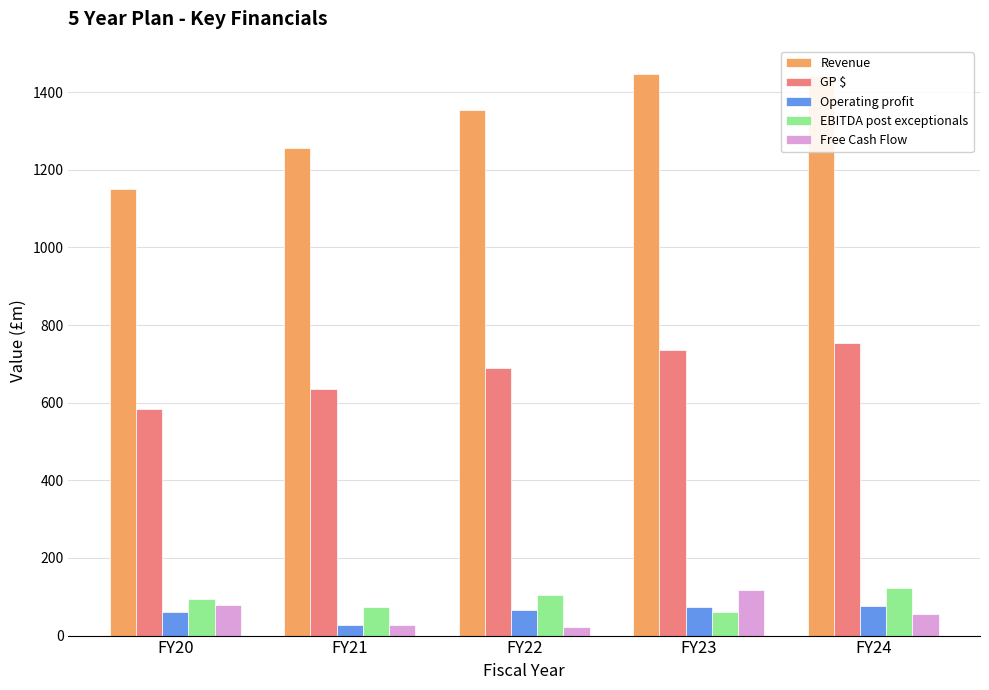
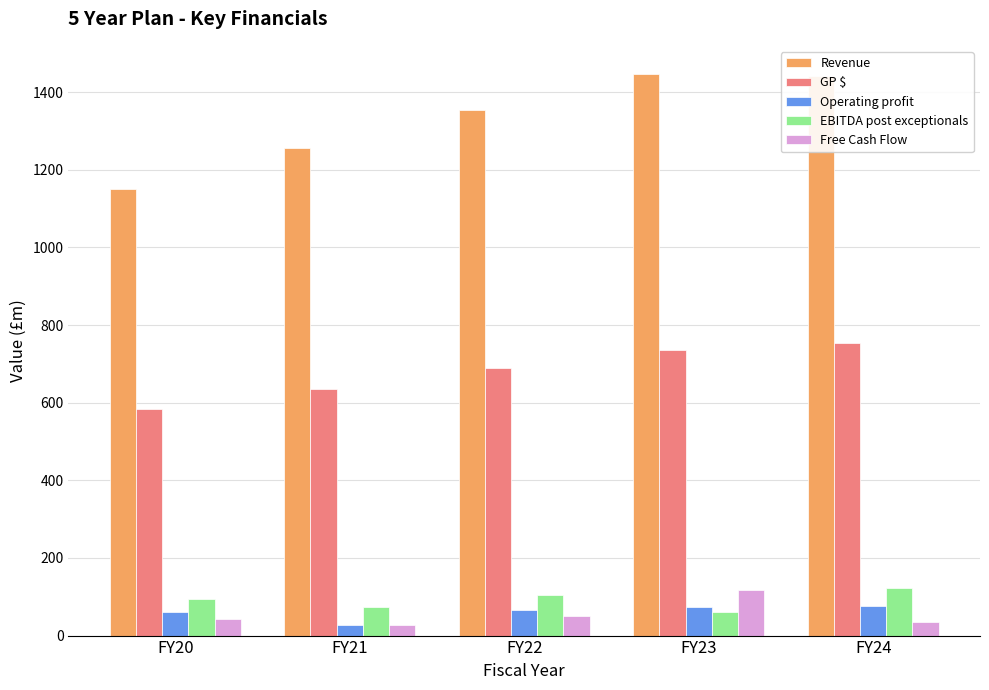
  {
    "Operating profit": {
      "FY20": 60,
      "FY21": 30,
      "FY22": 70,
      "FY23": 70,
      "FY24": 80
    },
    "EBITDA post exceptionals": {
      "FY20": 90,
      "FY21": 70,
      "FY22": 110,
      "FY23": 60,
      "FY24": 120
    },
    "Free Cash Flow": {
-     "FY20": 80,
+     "FY20": 40,
      "FY21": 30,
-     "FY22": 20,
+     "FY22": 50,
      "FY23": 120,
-     "FY24": 60
+     "FY24": 30
    }
  }
